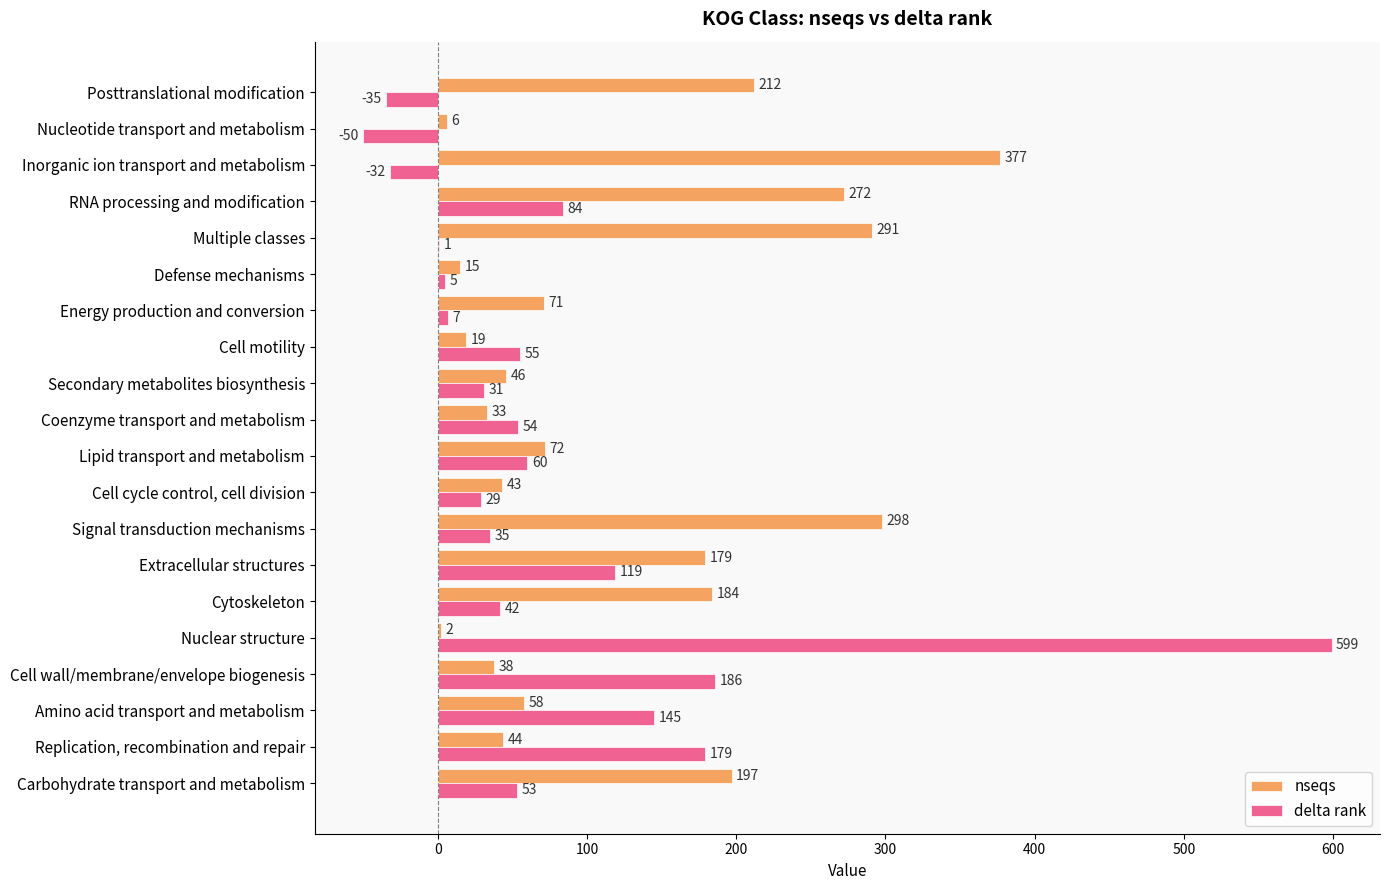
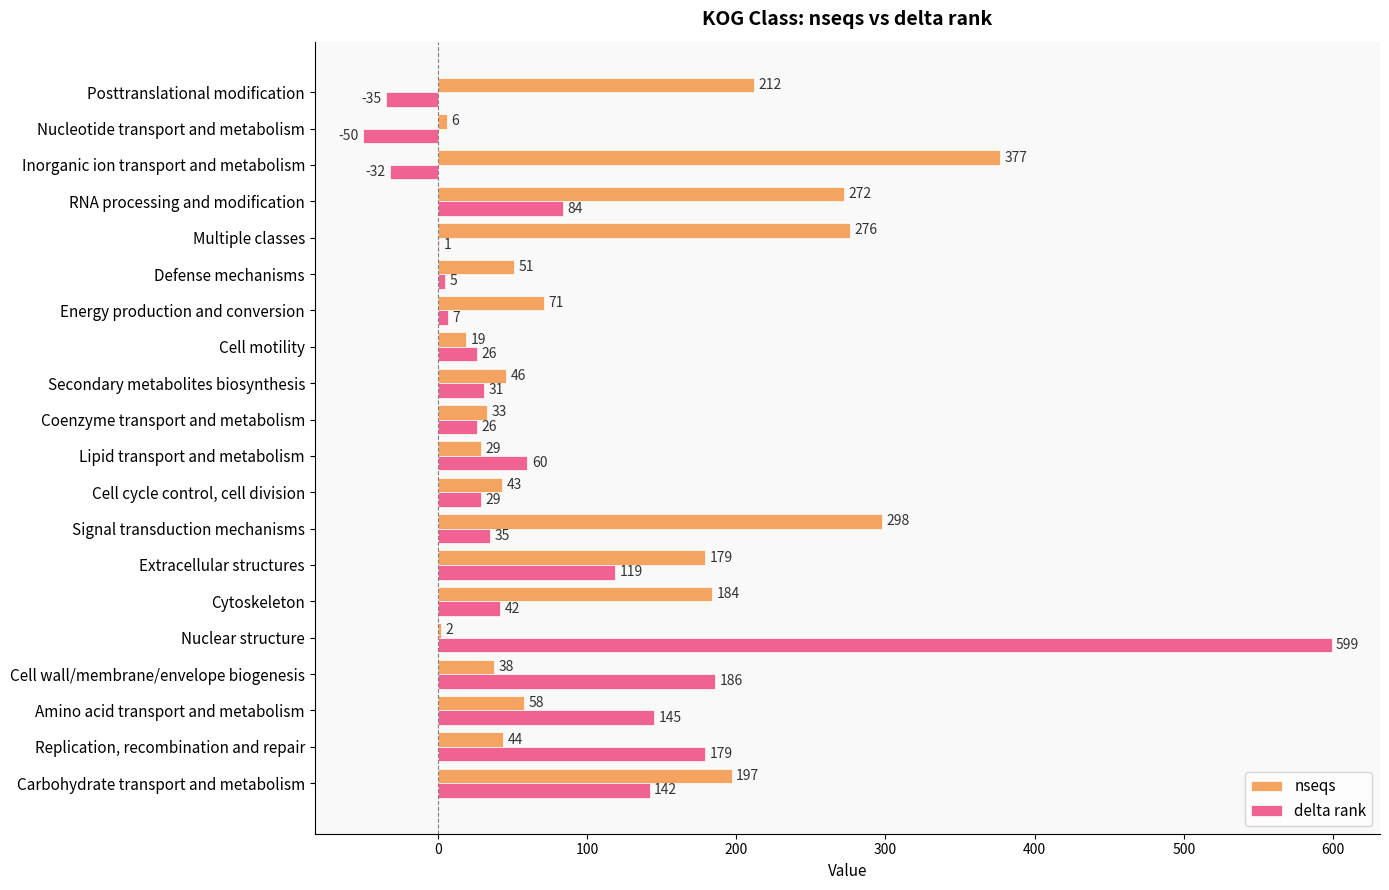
  {
    "nseqs": {
      "Posttranslational modification": 212,
      "Nucleotide transport and metabolism": 6,
      "Inorganic ion transport and metabolism": 377,
      "RNA processing and modification": 272,
-     "Multiple classes": 291,
-     "Defense mechanisms": 15,
+     "Multiple classes": 276,
+     "Defense mechanisms": 51,
      "Energy production and conversion": 71,
      "Cell motility": 19,
      "Secondary metabolites biosynthesis": 46,
      "Coenzyme transport and metabolism": 33,
-     "Lipid transport and metabolism": 72,
+     "Lipid transport and metabolism": 29,
      "Cell cycle control, cell division": 43,
      "Signal transduction mechanisms": 298,
      "Extracellular structures": 179,
      "Cytoskeleton": 184,
      "Nuclear structure": 2,
      "Cell wall/membrane/envelope biogenesis": 38,
      "Amino acid transport and metabolism": 58,
      "Replication, recombination and repair": 44,
      "Carbohydrate transport and metabolism": 197
    },
    "delta rank": {
      "Posttranslational modification": -35,
      "Nucleotide transport and metabolism": -50,
      "Inorganic ion transport and metabolism": -32,
      "RNA processing and modification": 84,
      "Multiple classes": 1,
      "Defense mechanisms": 5,
      "Energy production and conversion": 7,
-     "Cell motility": 55,
+     "Cell motility": 26,
      "Secondary metabolites biosynthesis": 31,
-     "Coenzyme transport and metabolism": 54,
+     "Coenzyme transport and metabolism": 26,
      "Lipid transport and metabolism": 60,
      "Cell cycle control, cell division": 29,
      "Signal transduction mechanisms": 35,
      "Extracellular structures": 119,
      "Cytoskeleton": 42,
      "Nuclear structure": 599,
      "Cell wall/membrane/envelope biogenesis": 186,
      "Amino acid transport and metabolism": 145,
      "Replication, recombination and repair": 179,
-     "Carbohydrate transport and metabolism": 53
+     "Carbohydrate transport and metabolism": 142
    }
  }
